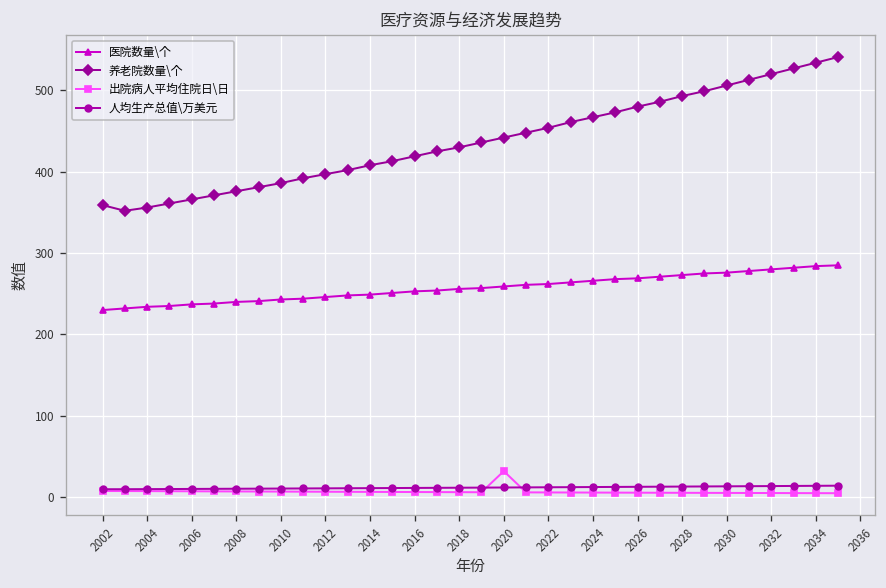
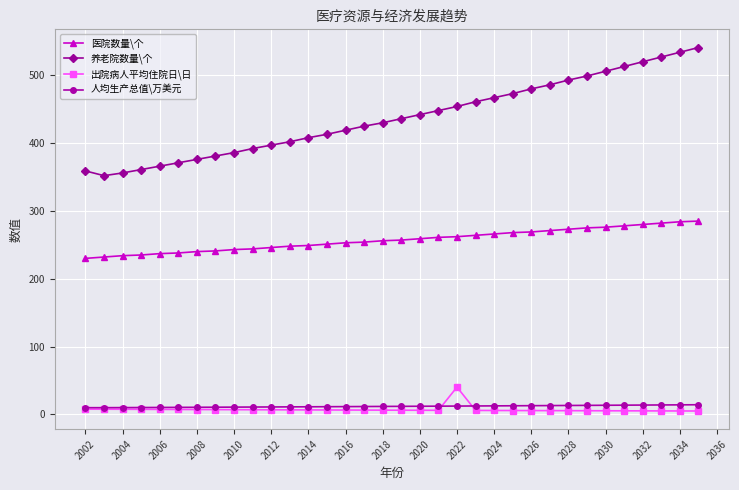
  {
    "出院病人平均住院日\\日": {
      "2010": 10,
      "2012": 10,
      "2014": 10,
      "2016": 10,
      "2018": 10,
-     "2020": 30,
-     "2022": 10,
+     "2020": 10,
+     "2022": 40,
      "2024": 10,
      "2026": 10,
      "2028": 10,
      "2030": 10,
      "2032": 10,
      "2034": 0
    }
  }
